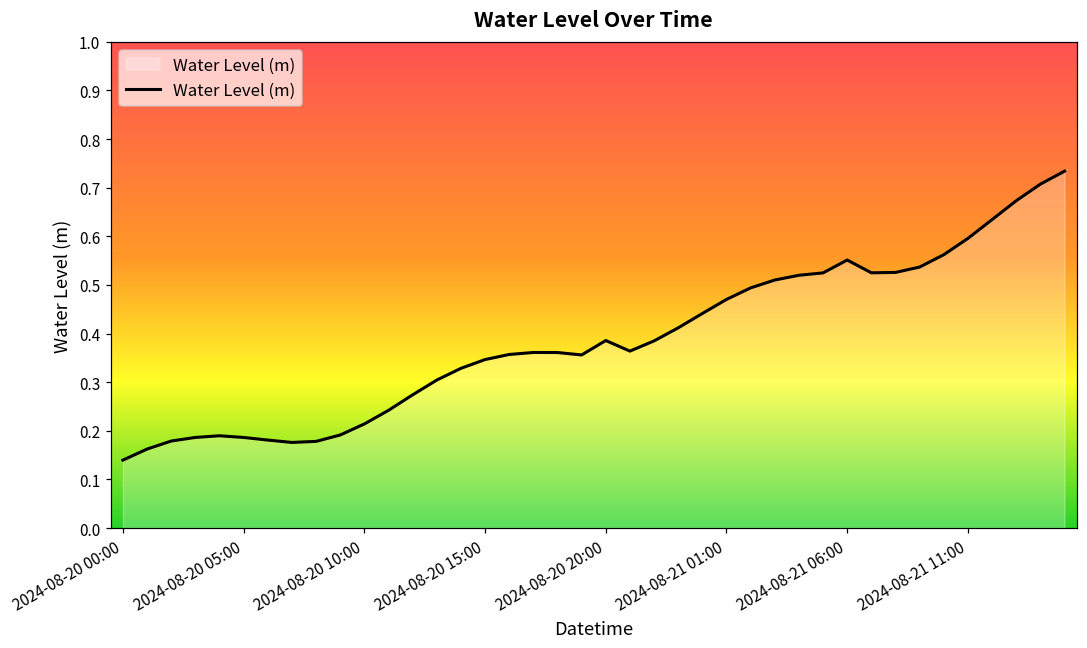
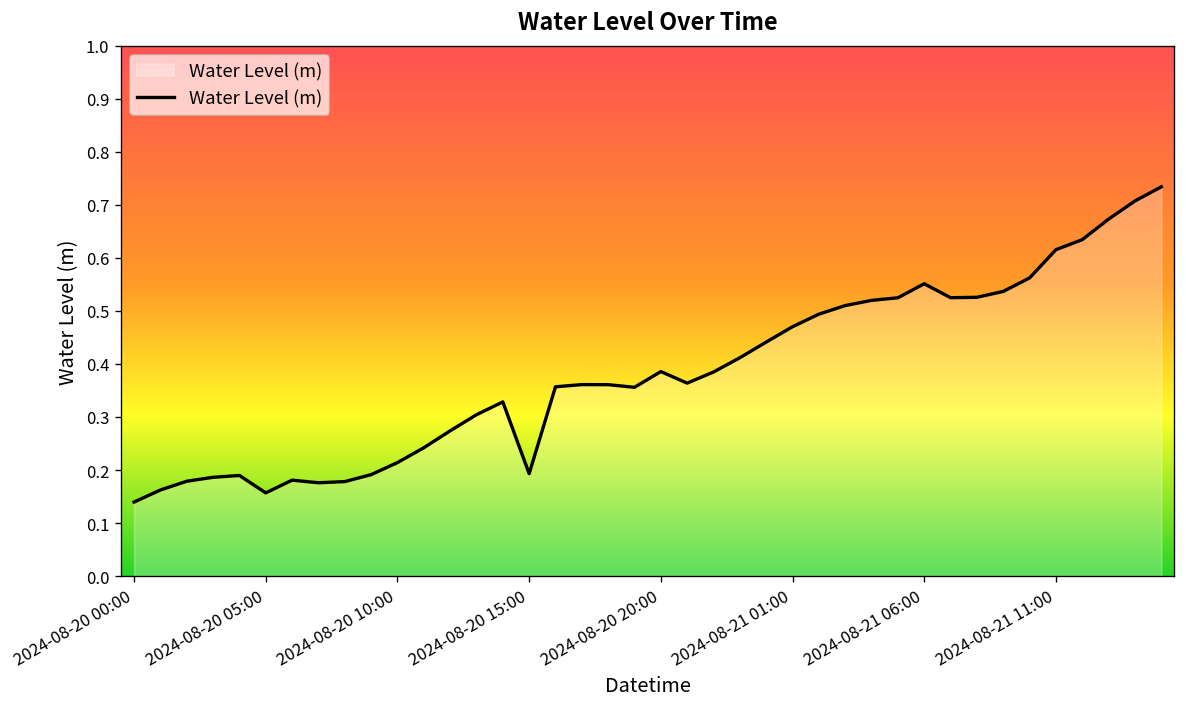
  {
    "2024-08-20 00:00": 0.14,
-   "2024-08-20 05:00": 0.19,
+   "2024-08-20 05:00": 0.16,
    "2024-08-20 10:00": 0.21,
-   "2024-08-20 15:00": 0.35,
+   "2024-08-20 15:00": 0.19,
    "2024-08-20 20:00": 0.39,
    "2024-08-21 01:00": 0.47,
    "2024-08-21 06:00": 0.55,
-   "2024-08-21 11:00": 0.60
+   "2024-08-21 11:00": 0.62
  }
